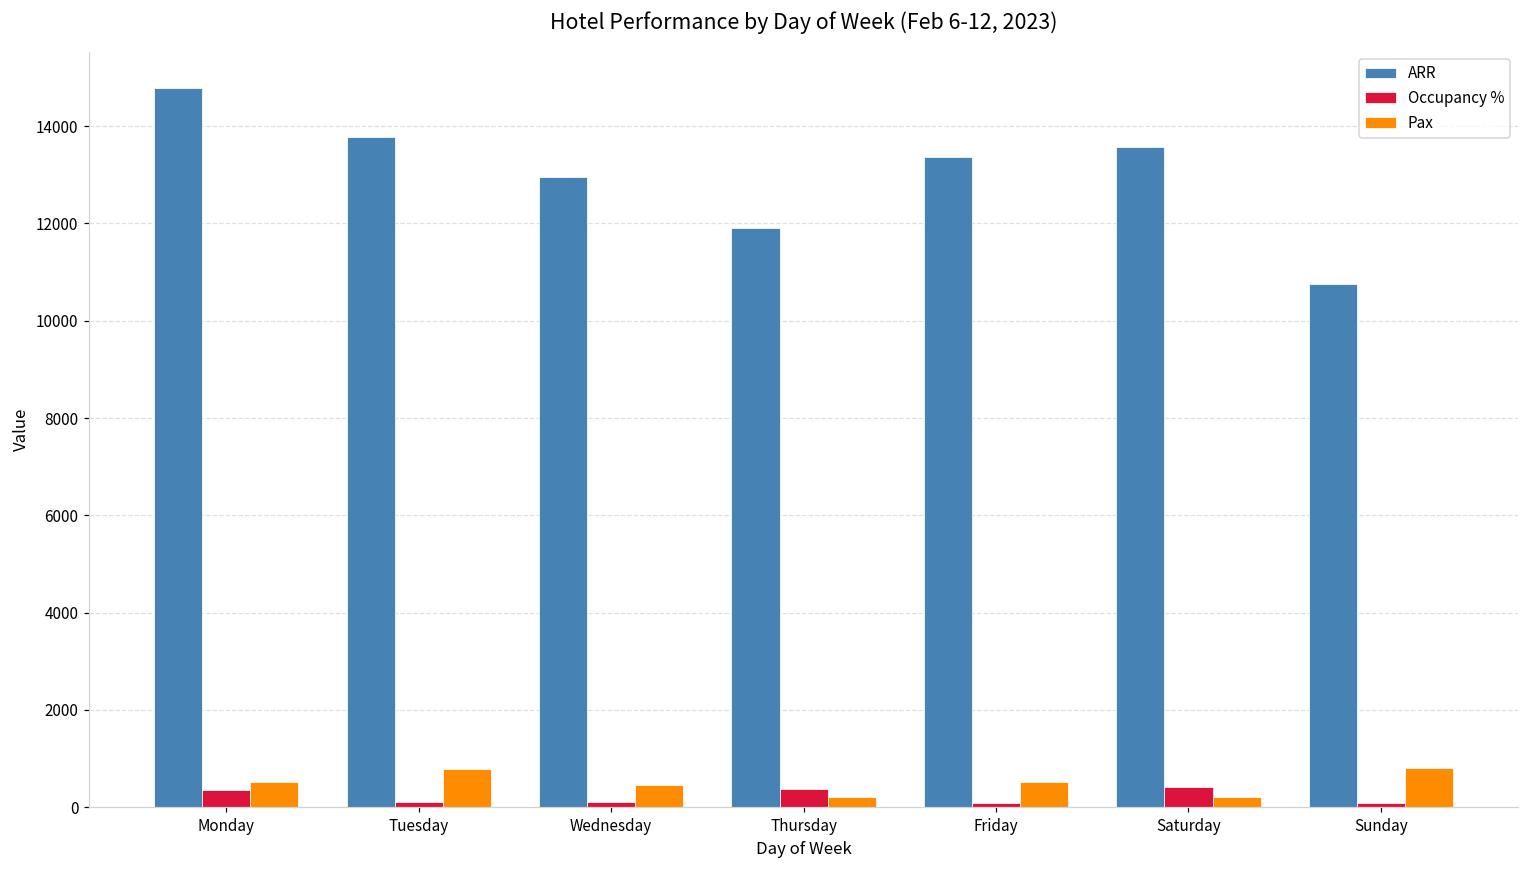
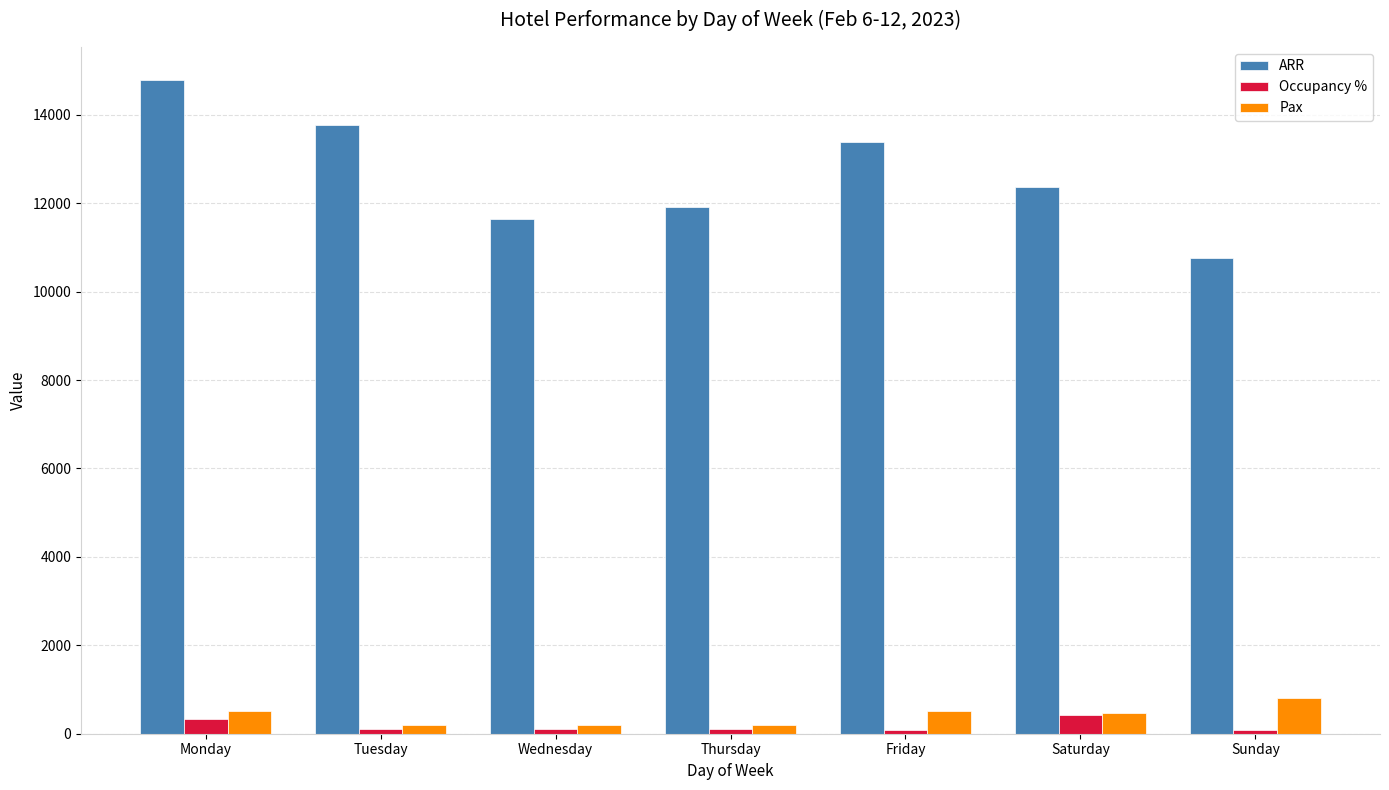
  {
    "ARR": {
      "Monday": 14800,
      "Tuesday": 13800,
-     "Wednesday": 13000,
+     "Wednesday": 11600,
      "Thursday": 11900,
      "Friday": 13400,
-     "Saturday": 13600,
+     "Saturday": 12400,
      "Sunday": 10800
    },
    "Occupancy %": {
      "Monday": 300,
      "Tuesday": 100,
      "Wednesday": 100,
-     "Thursday": 400,
+     "Thursday": 100,
      "Friday": 100,
      "Saturday": 400,
      "Sunday": 100
    },
    "Pax": {
      "Monday": 500,
-     "Tuesday": 800,
-     "Wednesday": 500,
+     "Tuesday": 200,
+     "Wednesday": 200,
      "Thursday": 200,
      "Friday": 500,
-     "Saturday": 200,
+     "Saturday": 500,
      "Sunday": 800
    }
  }
